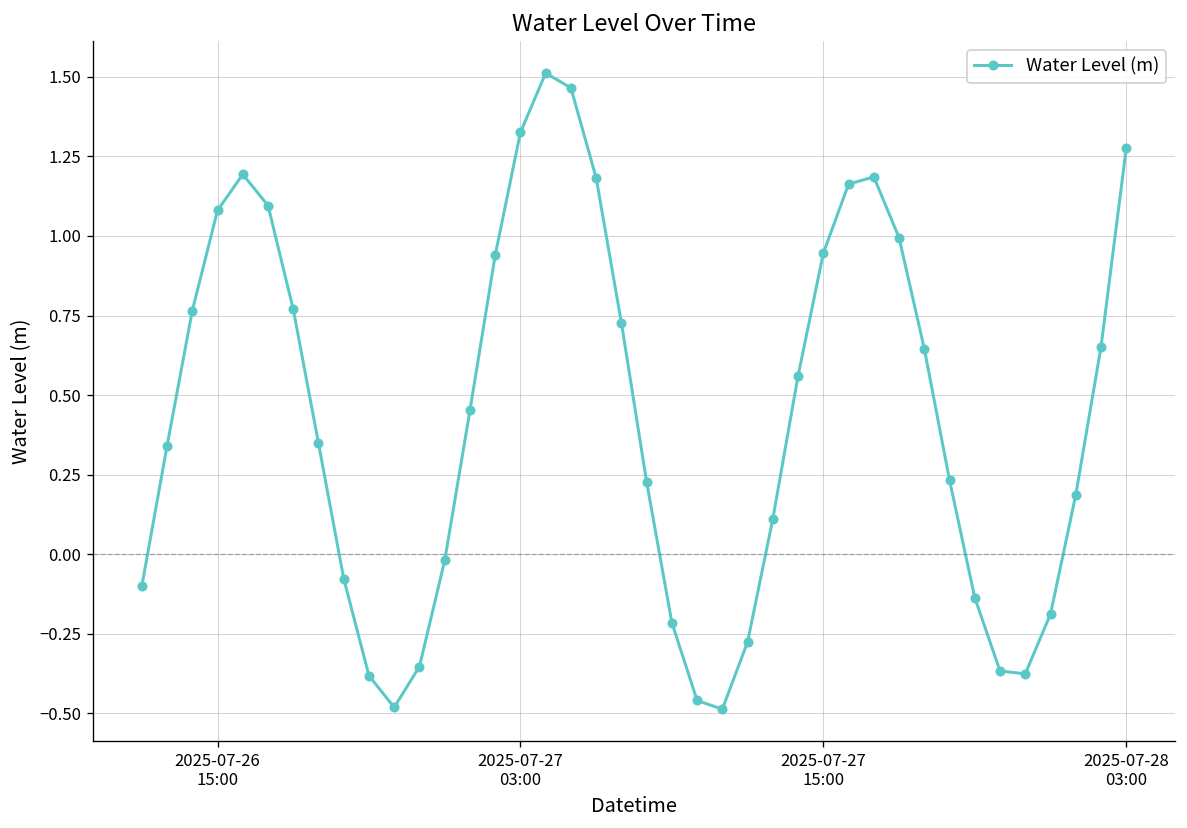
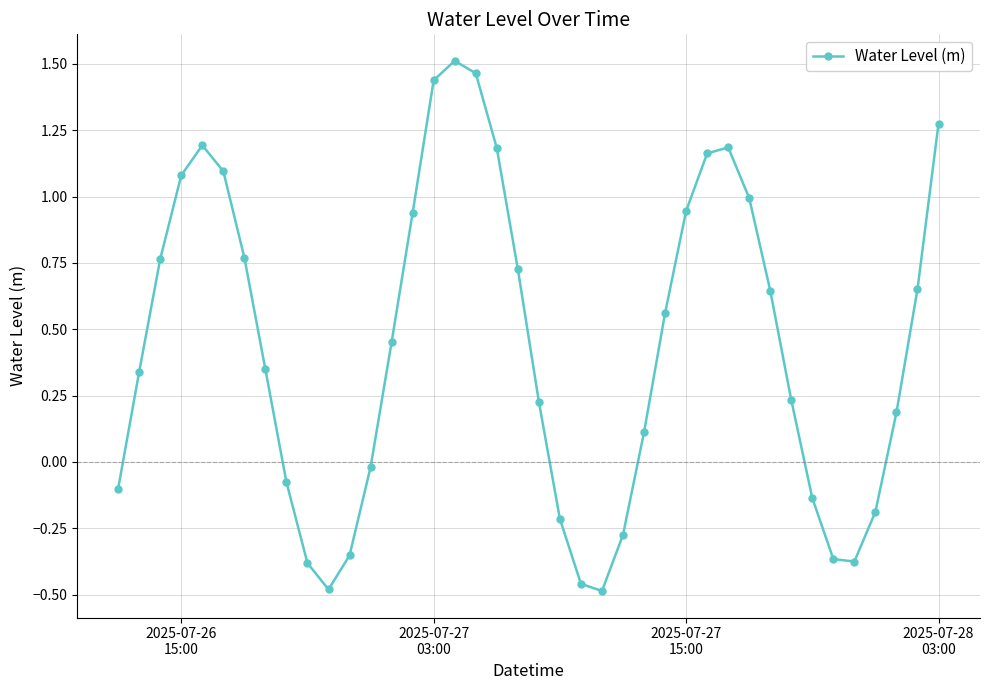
  {
    "2025-07-26 15:00": 1.08,
-   "2025-07-27 03:00": 1.33,
+   "2025-07-27 03:00": 1.44,
    "2025-07-27 15:00": 0.95,
    "2025-07-28 03:00": 1.28
  }
